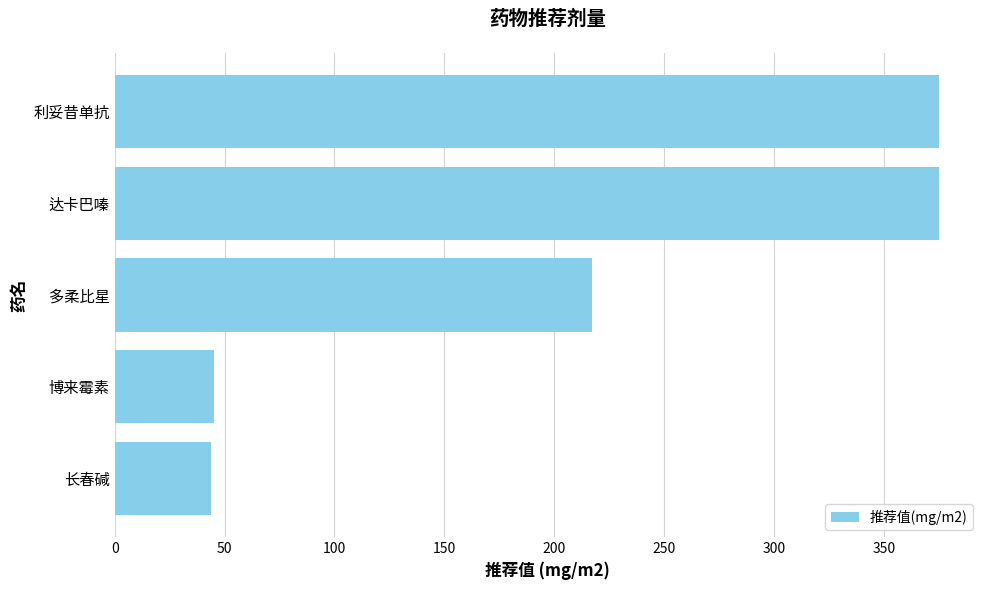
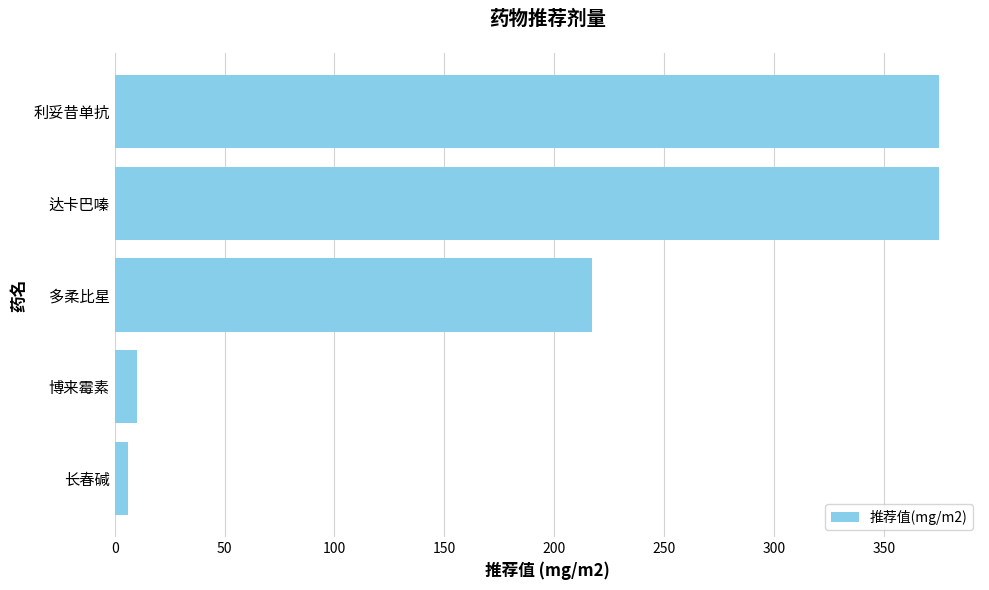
  {
    "利妥昔单抗": 375,
    "达卡巴嗪": 375,
    "多柔比星": 217,
-   "博来霉素": 45,
-   "长春碱": 44
+   "博来霉素": 10,
+   "长春碱": 6
  }
